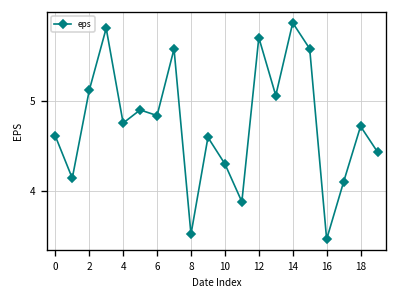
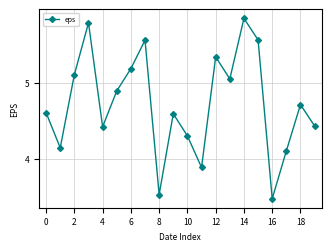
  {
    "0": 4.6,
    "2": 5.1,
-   "4": 4.8,
-   "6": 4.8,
+   "4": 4.4,
+   "6": 5.2,
    "8": 3.5,
    "10": 4.3,
-   "12": 5.7,
+   "12": 5.3,
    "14": 5.9,
    "16": 3.5,
    "18": 4.7
  }
